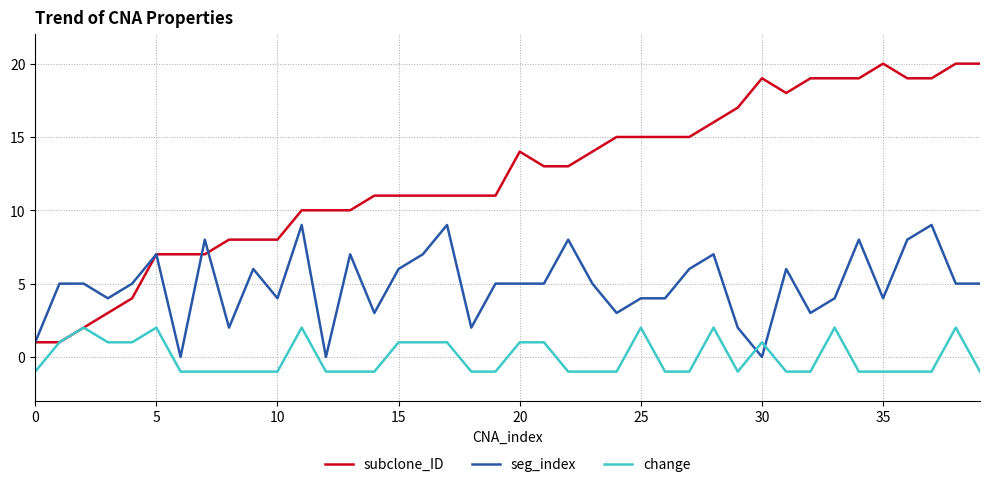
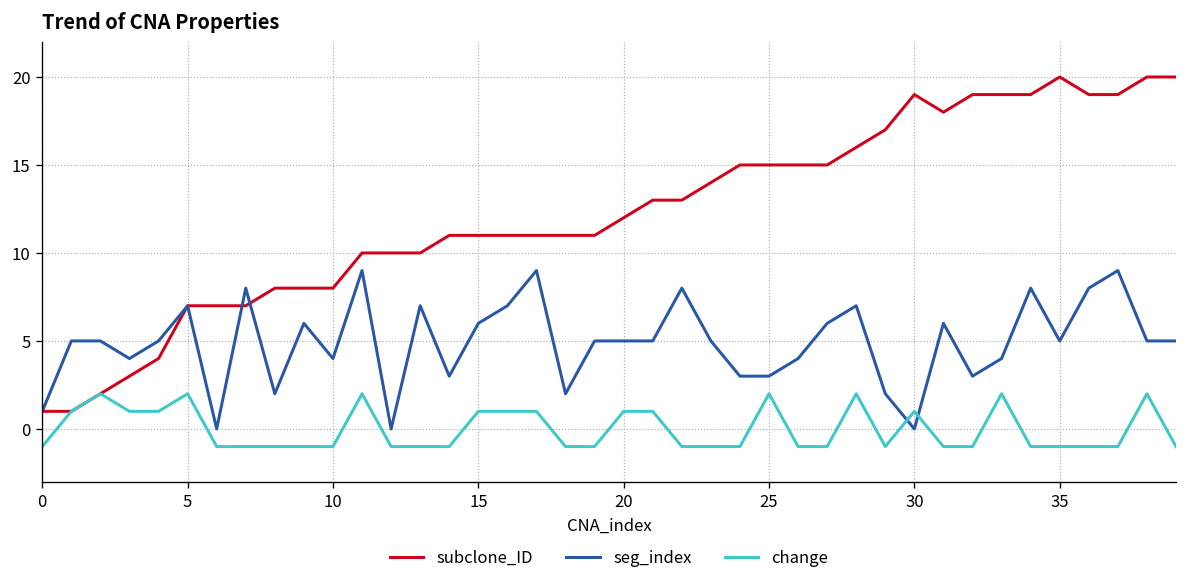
  {
    "subclone_ID": {
      "10": 8,
      "15": 11,
-     "20": 14,
+     "20": 12,
      "25": 15,
      "30": 19,
      "35": 20
    },
    "seg_index": {
      "10": 4,
      "15": 6,
      "20": 5,
-     "25": 4,
+     "25": 3,
      "30": 0,
-     "35": 4
+     "35": 5
    },
    "change": {
      "0": -1,
      "5": 2,
      "10": -1,
      "15": 1,
      "20": 1,
      "25": 2,
      "30": 1,
      "35": -1
    }
  }
